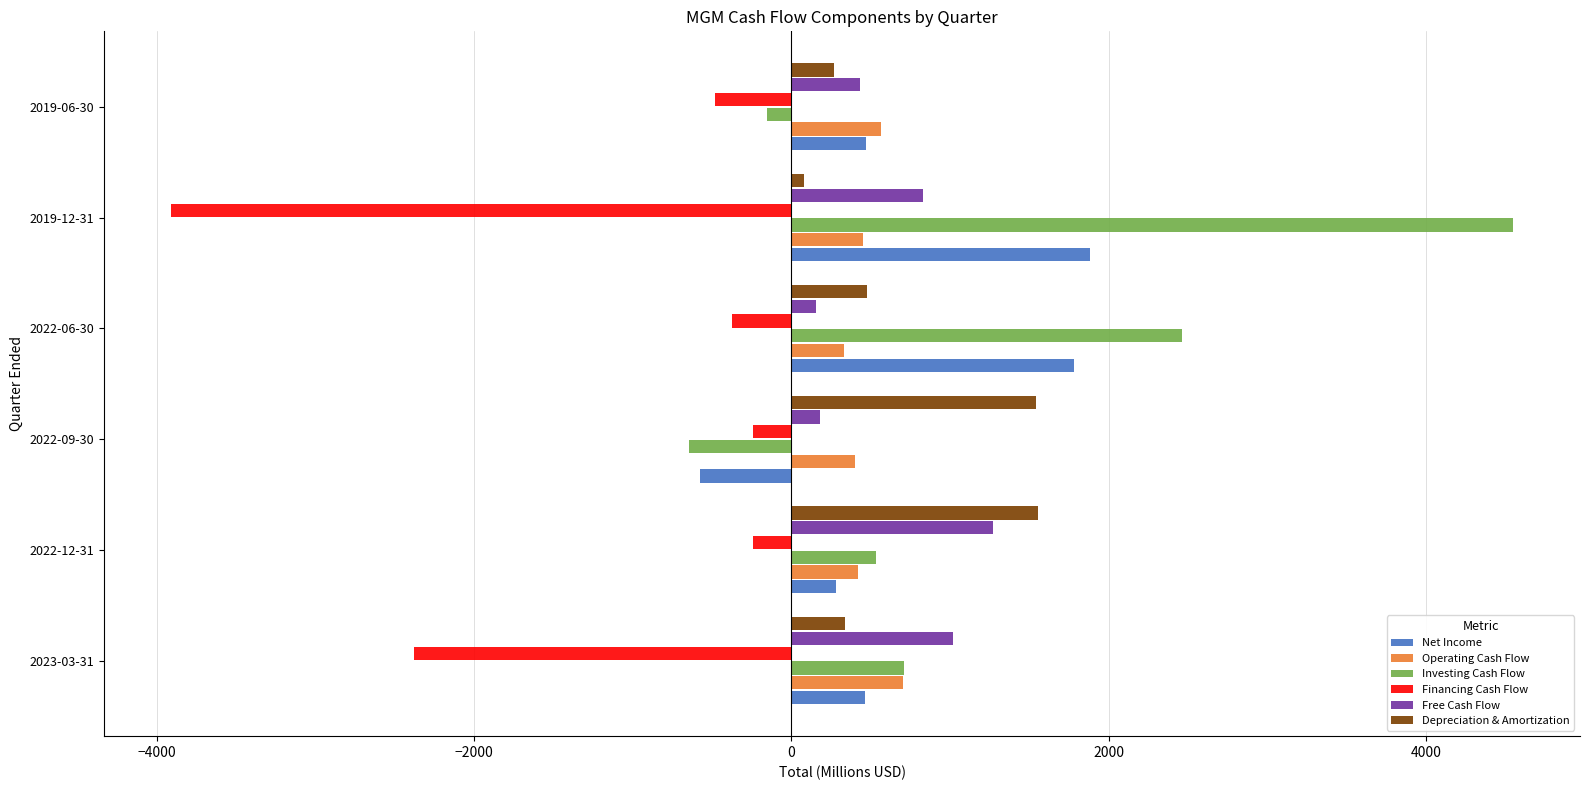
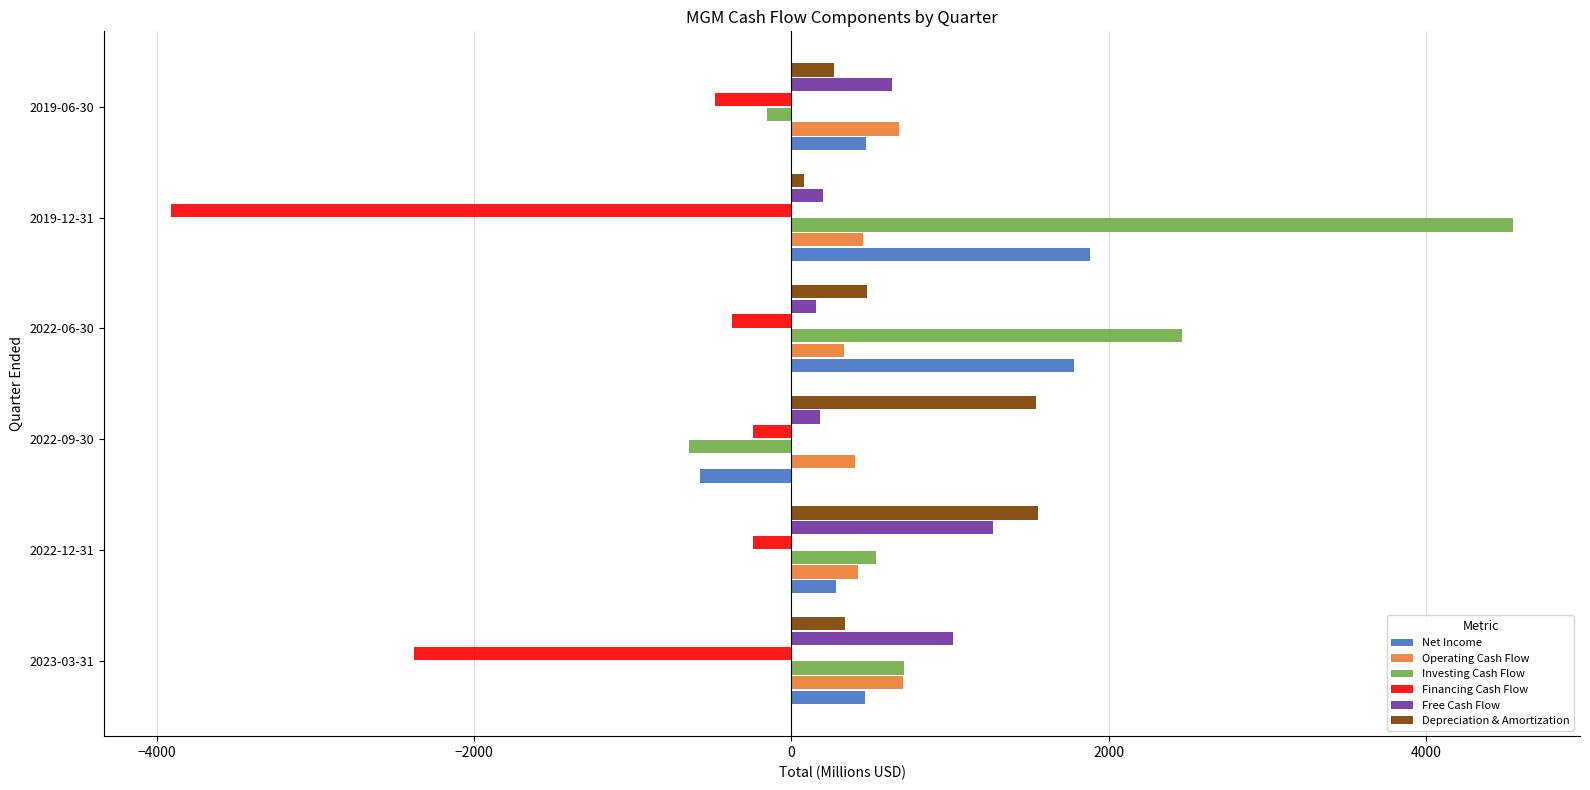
  {
    "Net Income": {
      "2019-06-30": 470,
      "2019-12-31": 1880,
      "2022-06-30": 1780,
      "2022-09-30": -580,
      "2022-12-31": 280,
      "2023-03-31": 470
    },
    "Operating Cash Flow": {
-     "2019-06-30": 570,
+     "2019-06-30": 680,
      "2019-12-31": 450,
      "2022-06-30": 330,
      "2022-09-30": 400,
      "2022-12-31": 420,
      "2023-03-31": 700
    },
    "Investing Cash Flow": {
      "2019-06-30": -150,
      "2019-12-31": 4550,
      "2022-06-30": 2460,
      "2022-09-30": -640,
      "2022-12-31": 540,
      "2023-03-31": 710
    },
    "Financing Cash Flow": {
      "2019-06-30": -480,
      "2019-12-31": -3910,
      "2022-06-30": -370,
      "2022-09-30": -240,
      "2022-12-31": -240,
      "2023-03-31": -2380
    },
    "Free Cash Flow": {
-     "2019-06-30": 430,
-     "2019-12-31": 830,
+     "2019-06-30": 630,
+     "2019-12-31": 200,
      "2022-06-30": 150,
      "2022-09-30": 180,
      "2022-12-31": 1270,
      "2023-03-31": 1020
    },
    "Depreciation & Amortization": {
      "2019-06-30": 270,
      "2019-12-31": 80,
      "2022-06-30": 470,
      "2022-09-30": 1540,
      "2022-12-31": 1560,
      "2023-03-31": 340
    }
  }
